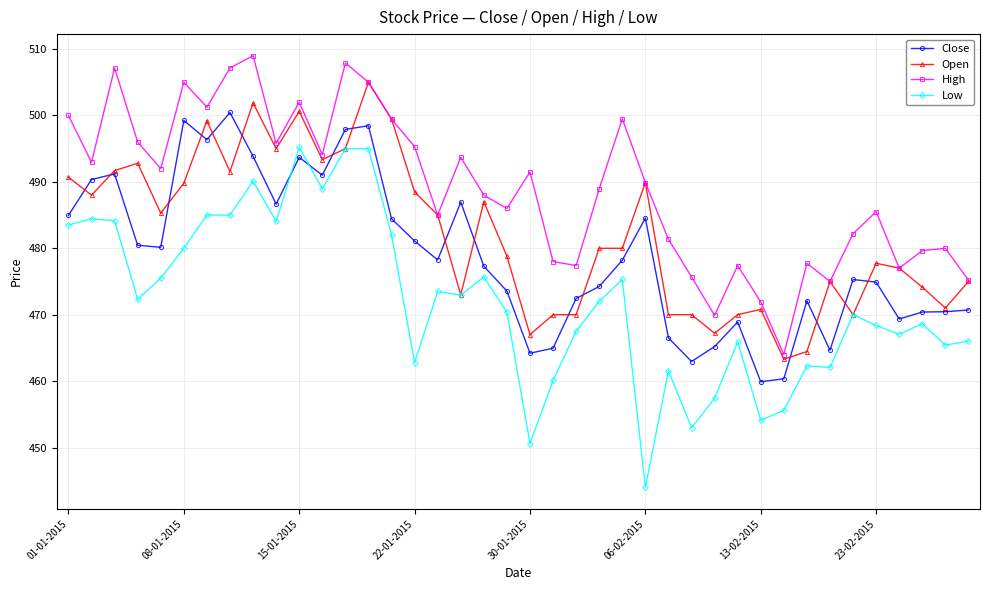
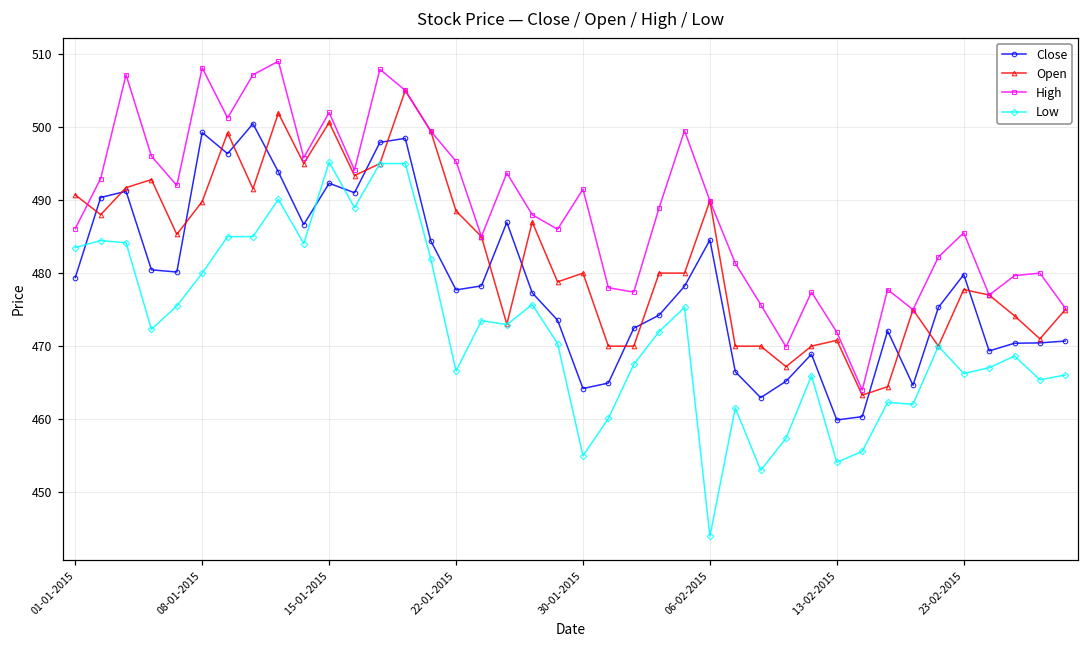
  {
    "Close": {
-     "01-01-2015": 485,
+     "01-01-2015": 479,
      "08-01-2015": 499,
-     "15-01-2015": 494,
-     "22-01-2015": 481,
+     "15-01-2015": 492,
+     "22-01-2015": 478,
      "30-01-2015": 464,
      "06-02-2015": 485,
      "13-02-2015": 460,
-     "23-02-2015": 475
+     "23-02-2015": 480
    },
    "Open": {
      "01-01-2015": 491,
      "08-01-2015": 490,
      "15-01-2015": 501,
      "22-01-2015": 489,
-     "30-01-2015": 467,
+     "30-01-2015": 480,
      "13-02-2015": 471,
      "23-02-2015": 478
    },
    "High": {
-     "01-01-2015": 500,
-     "08-01-2015": 505,
+     "01-01-2015": 486,
+     "08-01-2015": 508,
      "15-01-2015": 502,
      "22-01-2015": 495,
      "30-01-2015": 492,
      "13-02-2015": 472,
      "23-02-2015": 486
    },
    "Low": {
      "01-01-2015": 484,
      "08-01-2015": 480,
      "15-01-2015": 495,
-     "22-01-2015": 463,
-     "30-01-2015": 451,
+     "22-01-2015": 467,
+     "30-01-2015": 455,
      "06-02-2015": 444,
      "13-02-2015": 454,
-     "23-02-2015": 468
+     "23-02-2015": 466
    }
  }
